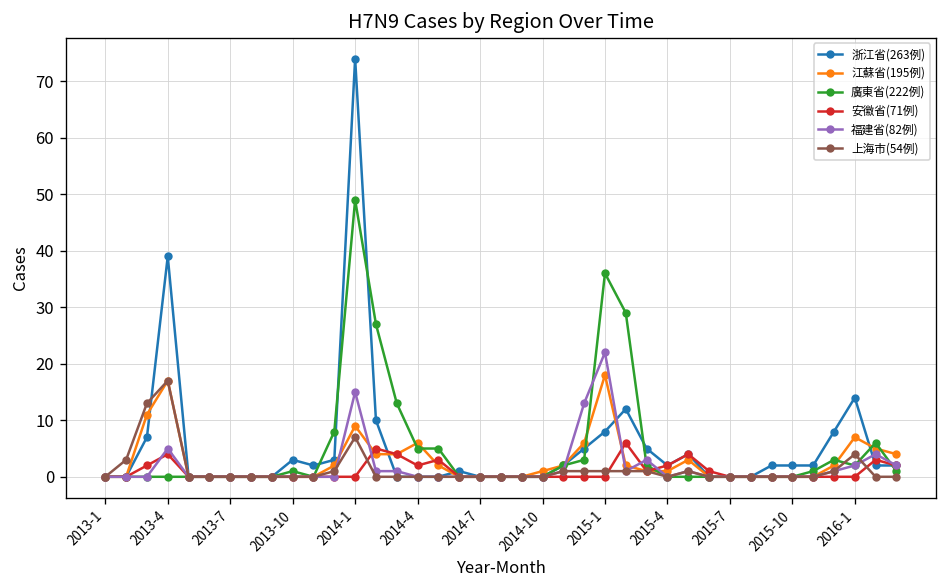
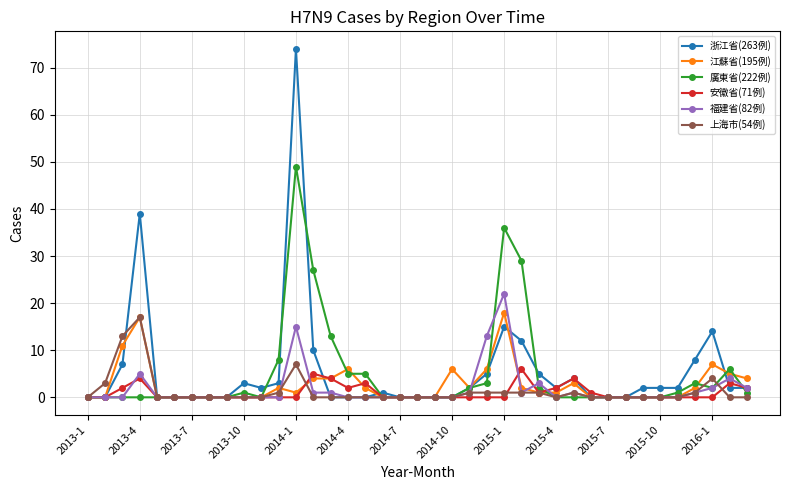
  {
    "浙江省(263例)": {
      "2013-4": 39,
      "2013-10": 3,
      "2014-1": 74,
-     "2015-1": 8,
+     "2015-1": 15,
      "2015-10": 2,
      "2016-1": 14
    },
    "江蘇省(195例)": {
-     "2014-1": 9,
+     "2014-1": 1,
      "2014-4": 6,
-     "2014-10": 1,
+     "2014-10": 6,
      "2015-1": 18,
      "2015-4": 1,
      "2016-1": 7
    },
    "廣東省(222例)": {
      "2013-4": 0,
      "2013-10": 1,
      "2014-1": 49,
      "2014-4": 5,
      "2015-1": 36
    },
    "安徽省(71例)": {
      "2013-4": 4,
      "2014-1": 0,
      "2014-4": 2,
      "2015-1": 0,
      "2016-1": 0
    },
    "福建省(82例)": {
      "2013-4": 5,
      "2014-1": 15,
      "2015-1": 22
    },
    "上海市(54例)": {
      "2014-1": 7,
      "2015-1": 1,
      "2016-1": 4
    }
  }
